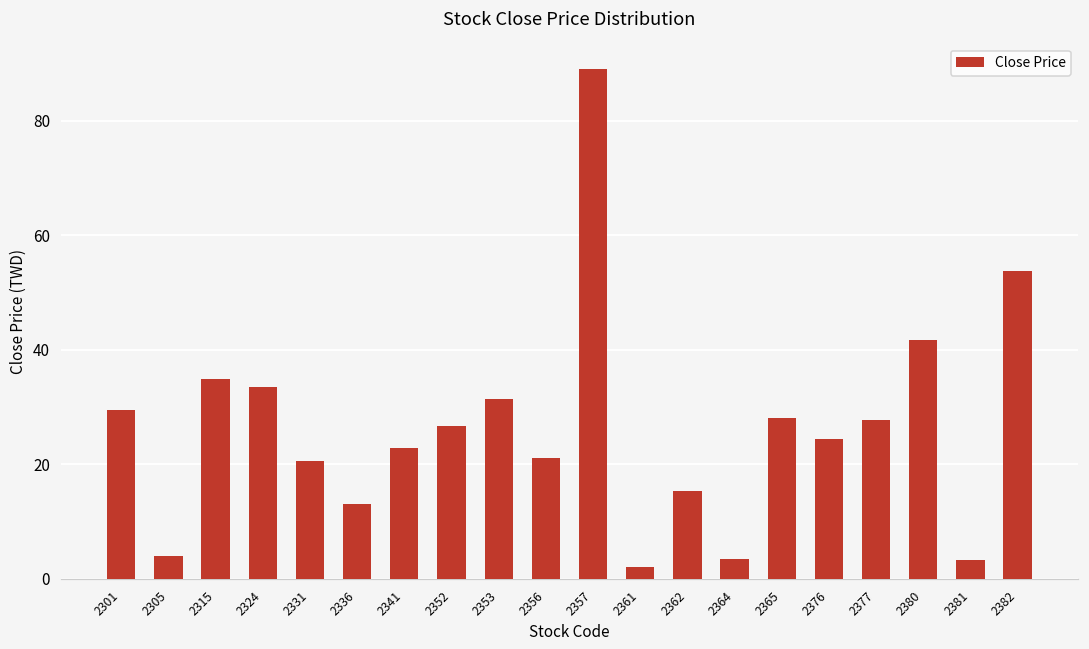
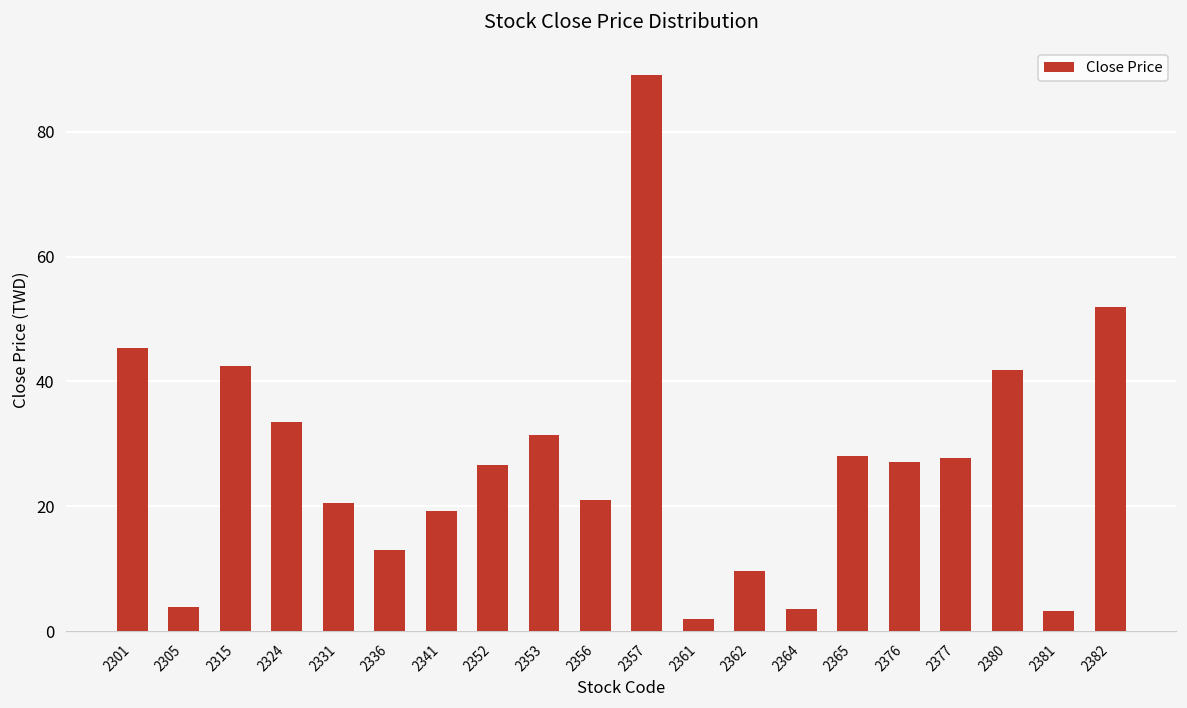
  {
-   "2301": 29,
+   "2301": 45,
    "2305": 4,
-   "2315": 35,
+   "2315": 43,
    "2324": 34,
    "2331": 21,
    "2336": 13,
-   "2341": 23,
+   "2341": 19,
    "2352": 27,
    "2353": 31,
    "2356": 21,
    "2357": 89,
    "2361": 2,
-   "2362": 15,
+   "2362": 10,
    "2364": 3,
    "2365": 28,
-   "2376": 24,
+   "2376": 27,
    "2377": 28,
    "2380": 42,
    "2381": 3,
-   "2382": 54
+   "2382": 52
  }
